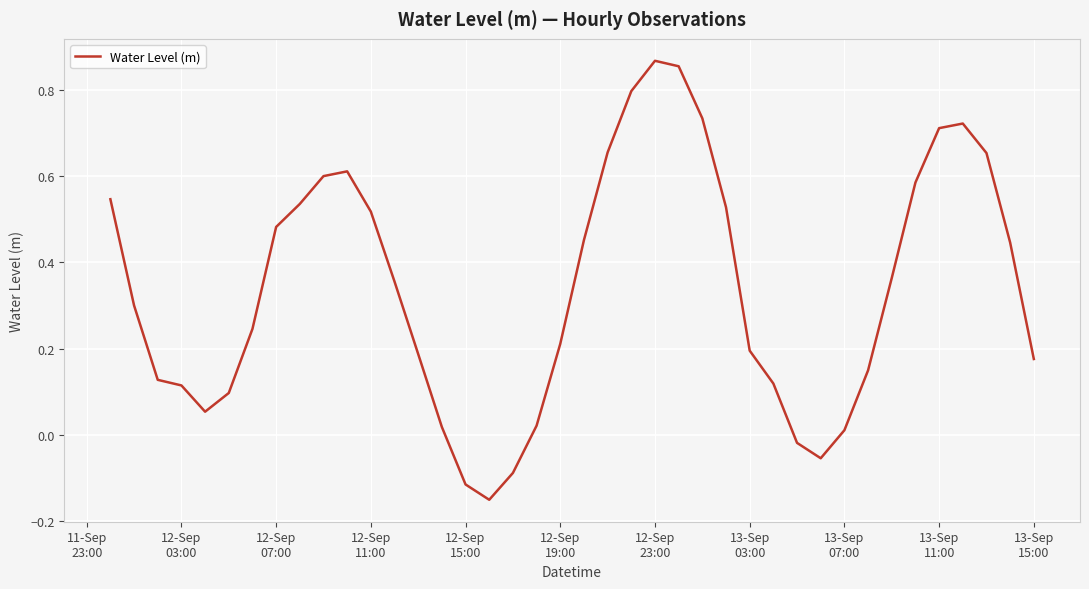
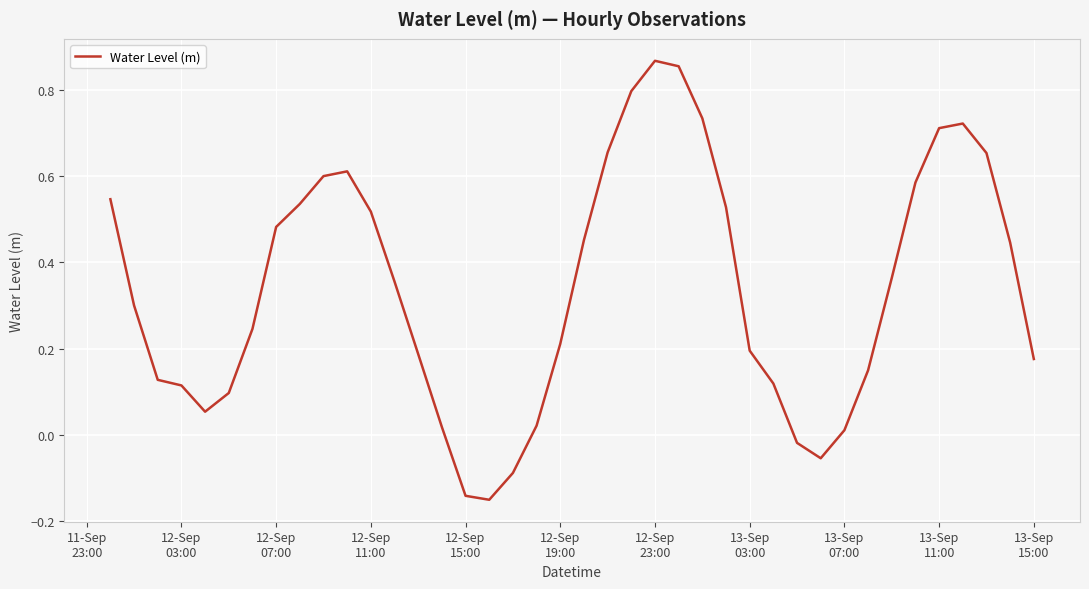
  {
    "12-Sep 03:00": 0.11,
    "12-Sep 07:00": 0.48,
    "12-Sep 11:00": 0.52,
-   "12-Sep 15:00": -0.12,
+   "12-Sep 15:00": -0.14,
    "12-Sep 19:00": 0.21,
    "12-Sep 23:00": 0.87,
    "13-Sep 03:00": 0.20,
    "13-Sep 07:00": 0.01,
    "13-Sep 11:00": 0.71,
    "13-Sep 15:00": 0.18
  }
